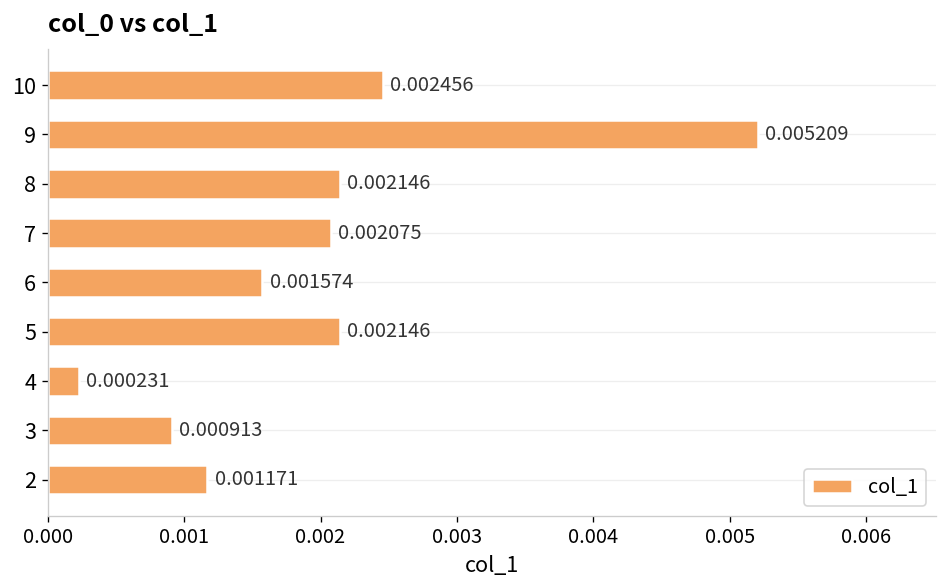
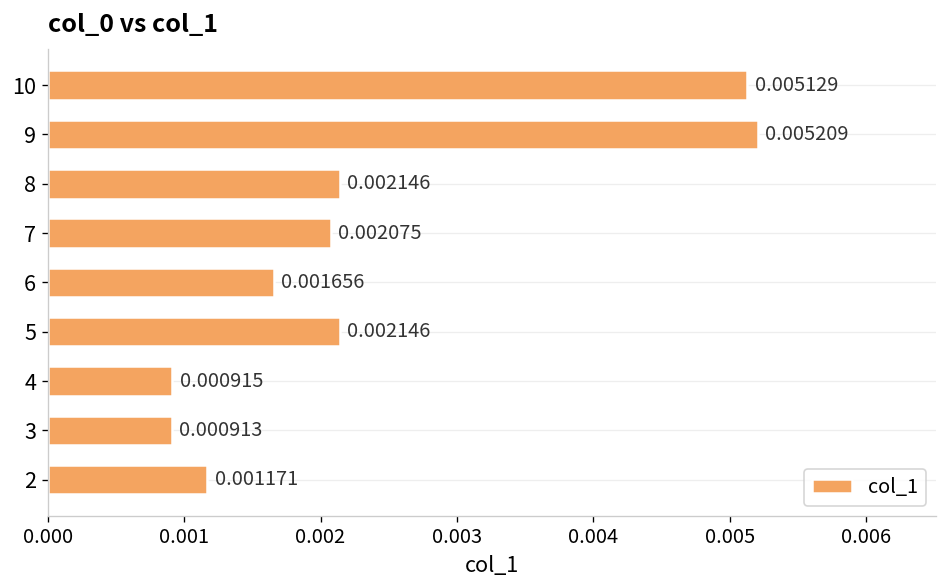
  {
-   "10": 0.002456,
+   "10": 0.005129,
    "9": 0.005209,
    "8": 0.002146,
    "7": 0.002075,
-   "6": 0.001574,
+   "6": 0.001656,
    "5": 0.002146,
-   "4": 0.000231,
+   "4": 0.000915,
    "3": 0.000913,
    "2": 0.001171
  }
